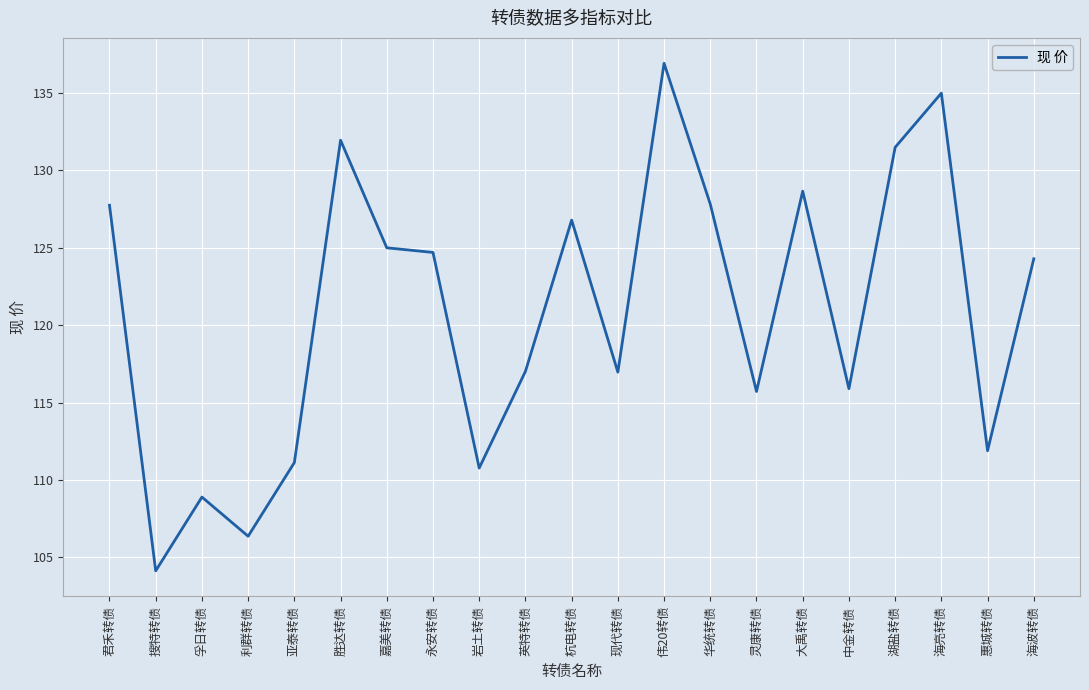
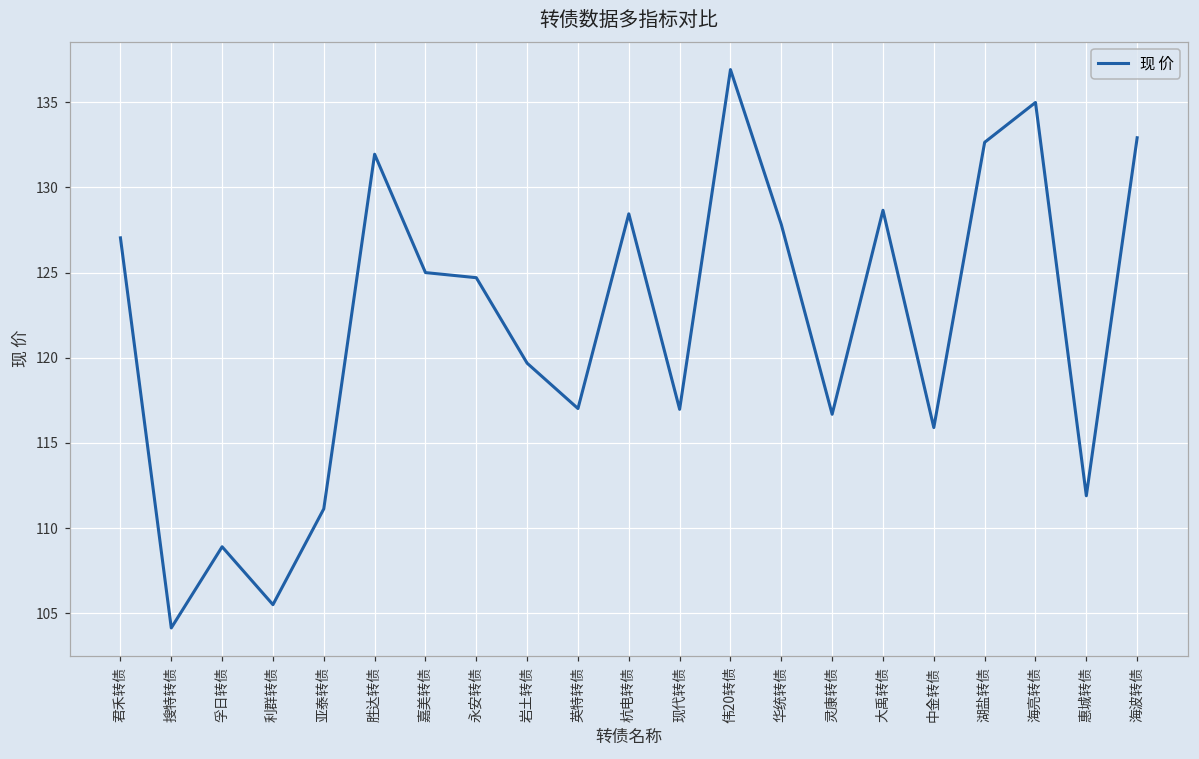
  {
-   "君禾转债": 127.8,
+   "君禾转债": 127.0,
    "搜特转债": 104.1,
    "孚日转债": 108.9,
-   "利群转债": 106.4,
+   "利群转债": 105.5,
    "亚泰转债": 111.1,
    "胜达转债": 132.0,
    "嘉美转债": 125.0,
    "永安转债": 124.7,
-   "岩土转债": 110.8,
+   "岩土转债": 119.7,
    "英特转债": 117.0,
-   "杭电转债": 126.8,
+   "杭电转债": 128.5,
    "现代转债": 117.0,
    "伟20转债": 136.9,
    "华统转债": 127.8,
-   "灵康转债": 115.7,
+   "灵康转债": 116.7,
    "大禹转债": 128.7,
    "中金转债": 115.9,
-   "湖盐转债": 131.5,
+   "湖盐转债": 132.7,
    "海亮转债": 135.0,
    "惠城转债": 111.9,
-   "海波转债": 124.3
+   "海波转债": 132.9
  }
